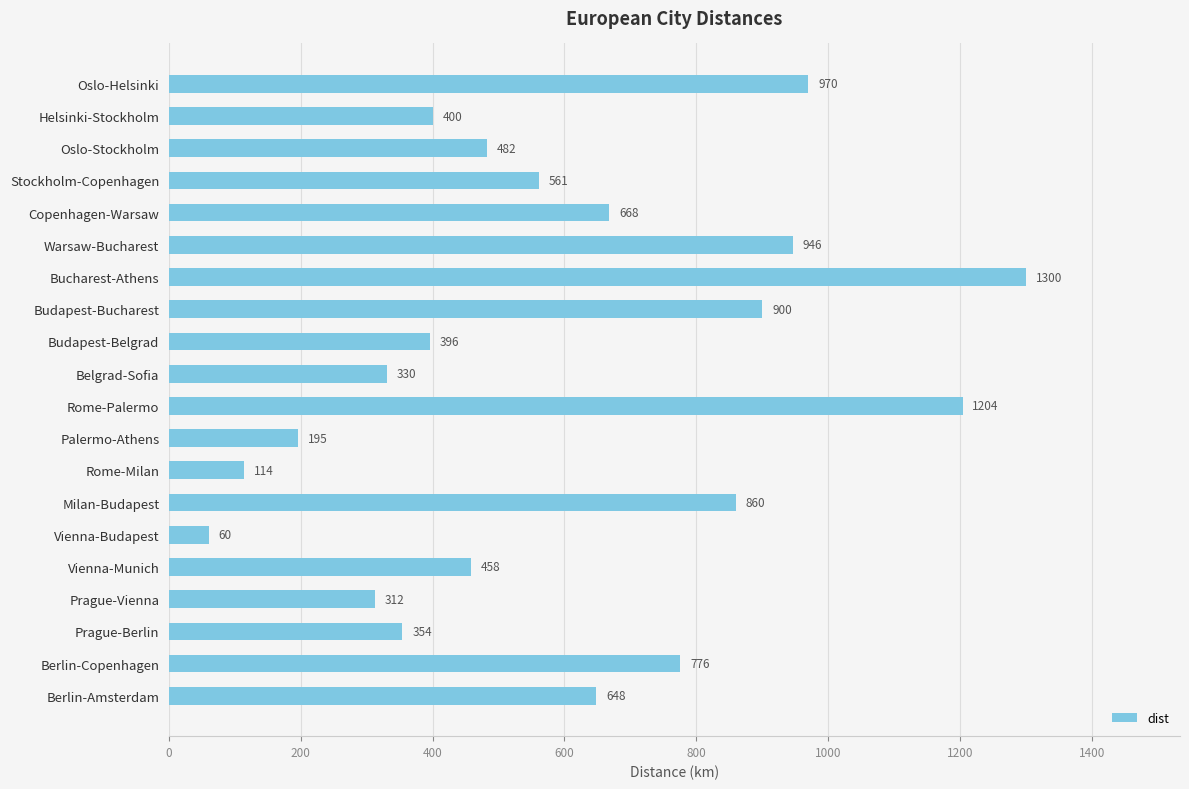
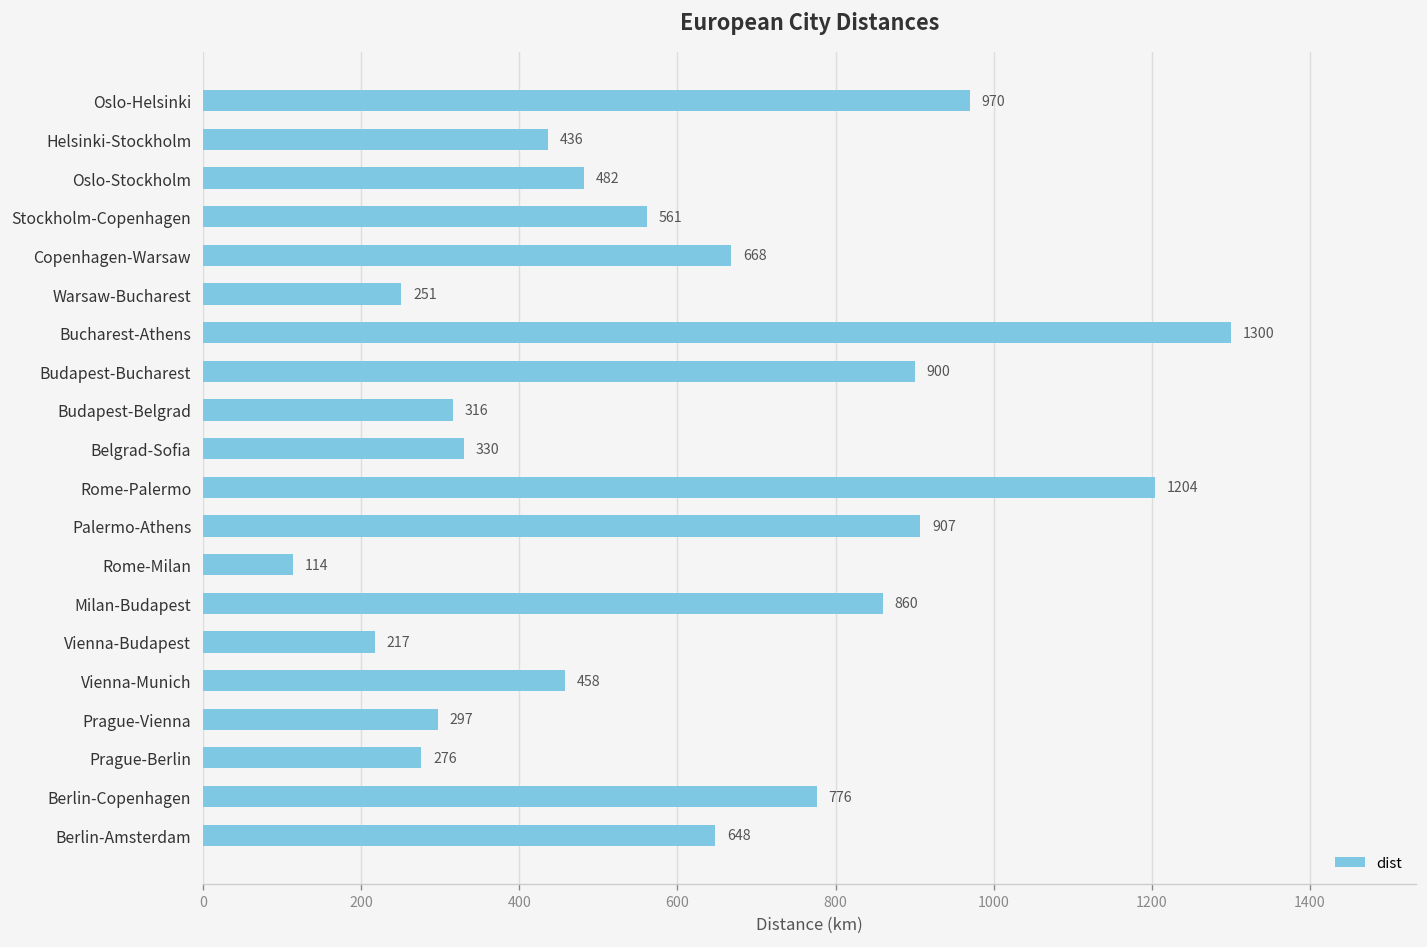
  {
    "Oslo-Helsinki": 970,
-   "Helsinki-Stockholm": 400,
+   "Helsinki-Stockholm": 436,
    "Oslo-Stockholm": 482,
    "Stockholm-Copenhagen": 561,
    "Copenhagen-Warsaw": 668,
-   "Warsaw-Bucharest": 946,
+   "Warsaw-Bucharest": 251,
    "Bucharest-Athens": 1300,
    "Budapest-Bucharest": 900,
-   "Budapest-Belgrad": 396,
+   "Budapest-Belgrad": 316,
    "Belgrad-Sofia": 330,
    "Rome-Palermo": 1204,
-   "Palermo-Athens": 195,
+   "Palermo-Athens": 907,
    "Rome-Milan": 114,
    "Milan-Budapest": 860,
-   "Vienna-Budapest": 60,
+   "Vienna-Budapest": 217,
    "Vienna-Munich": 458,
-   "Prague-Vienna": 312,
-   "Prague-Berlin": 354,
+   "Prague-Vienna": 297,
+   "Prague-Berlin": 276,
    "Berlin-Copenhagen": 776,
    "Berlin-Amsterdam": 648
  }
